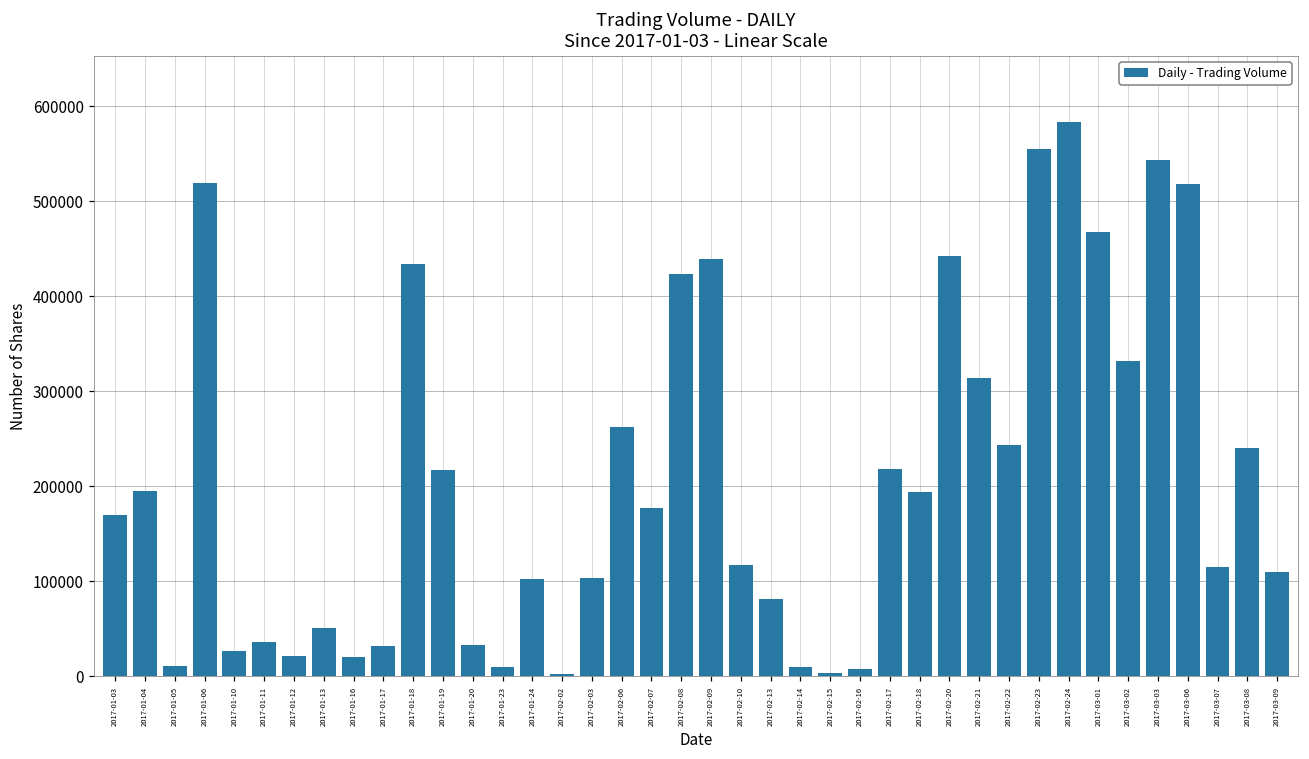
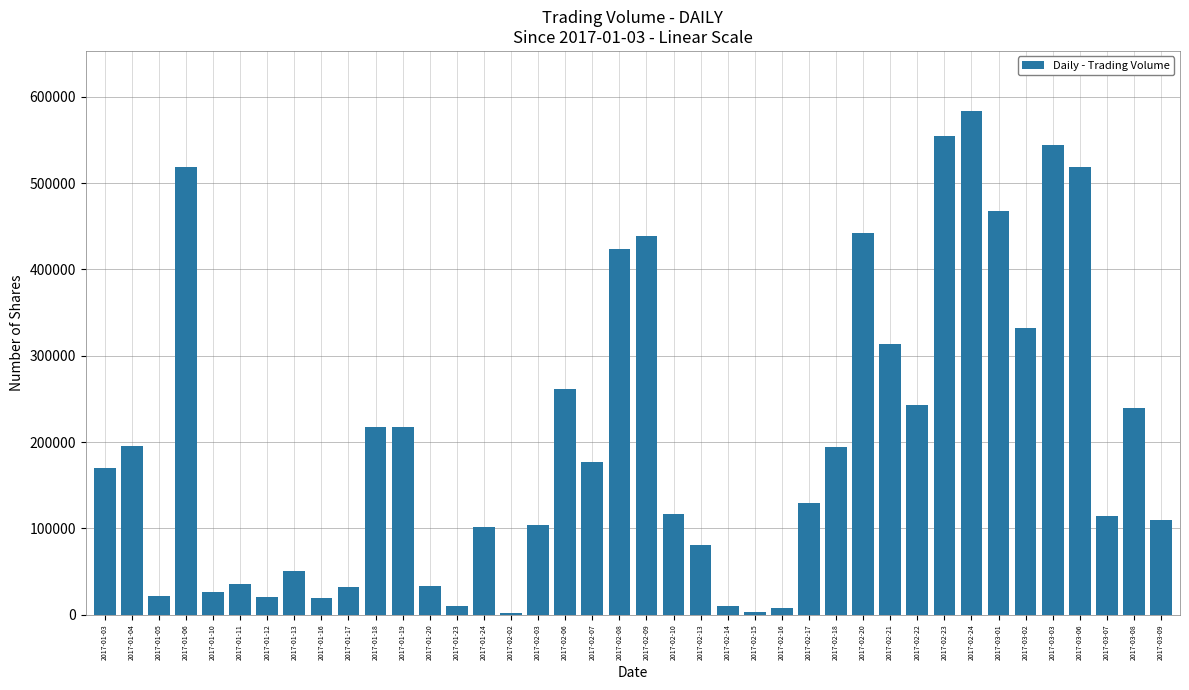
  {
    "2017-01-03": 170000,
    "2017-01-04": 200000,
-   "2017-01-05": 10000,
+   "2017-01-05": 20000,
    "2017-01-06": 520000,
    "2017-01-10": 30000,
    "2017-01-11": 40000,
    "2017-01-12": 20000,
    "2017-01-13": 50000,
    "2017-01-16": 20000,
    "2017-01-17": 30000,
-   "2017-01-18": 430000,
+   "2017-01-18": 220000,
    "2017-01-19": 220000,
    "2017-01-20": 30000,
    "2017-01-23": 10000,
    "2017-01-24": 100000,
    "2017-02-03": 100000,
    "2017-02-06": 260000,
    "2017-02-07": 180000,
    "2017-02-08": 420000,
    "2017-02-09": 440000,
    "2017-02-10": 120000,
    "2017-02-13": 80000,
    "2017-02-14": 10000,
    "2017-02-15": 0,
    "2017-02-16": 10000,
-   "2017-02-17": 220000,
+   "2017-02-17": 130000,
    "2017-02-18": 190000,
    "2017-02-20": 440000,
    "2017-02-21": 310000,
    "2017-02-22": 240000,
    "2017-02-23": 560000,
    "2017-02-24": 580000,
    "2017-03-01": 470000,
    "2017-03-02": 330000,
    "2017-03-03": 540000,
    "2017-03-06": 520000,
    "2017-03-07": 120000,
    "2017-03-08": 240000,
    "2017-03-09": 110000
  }
